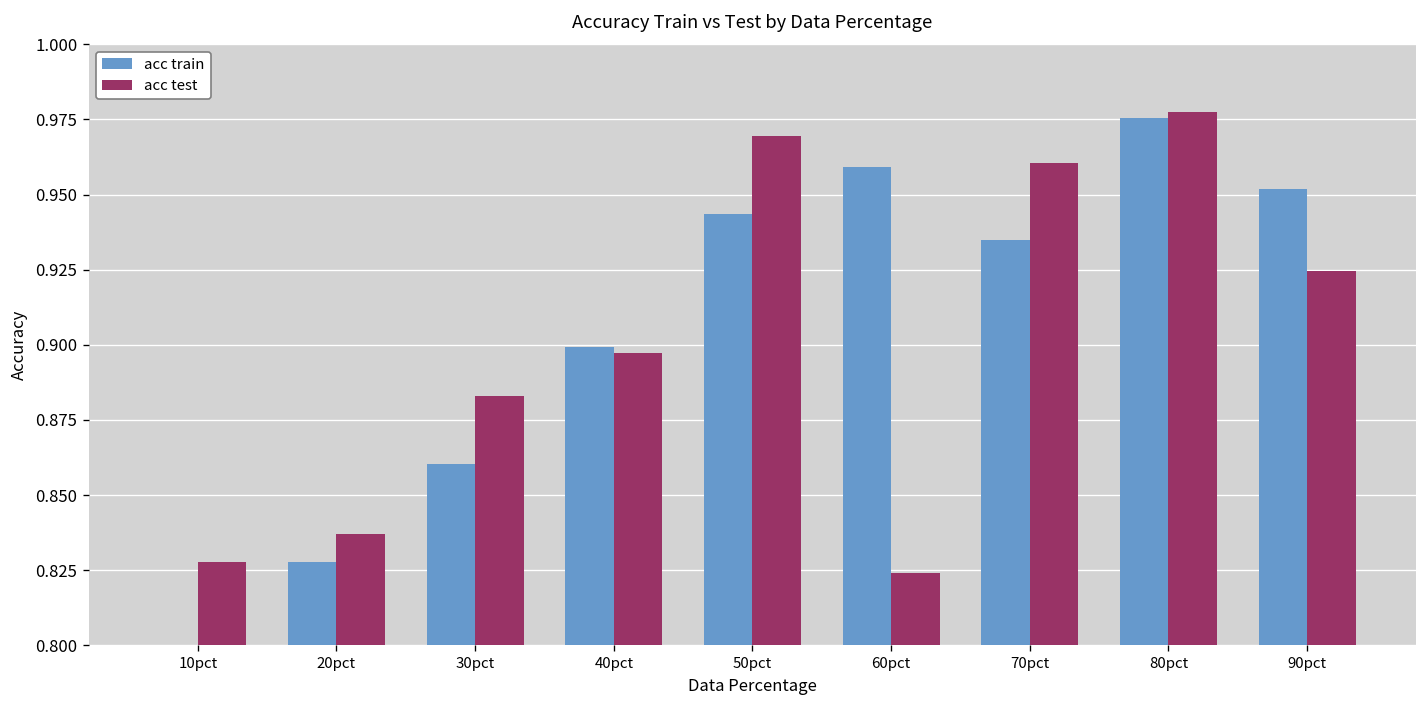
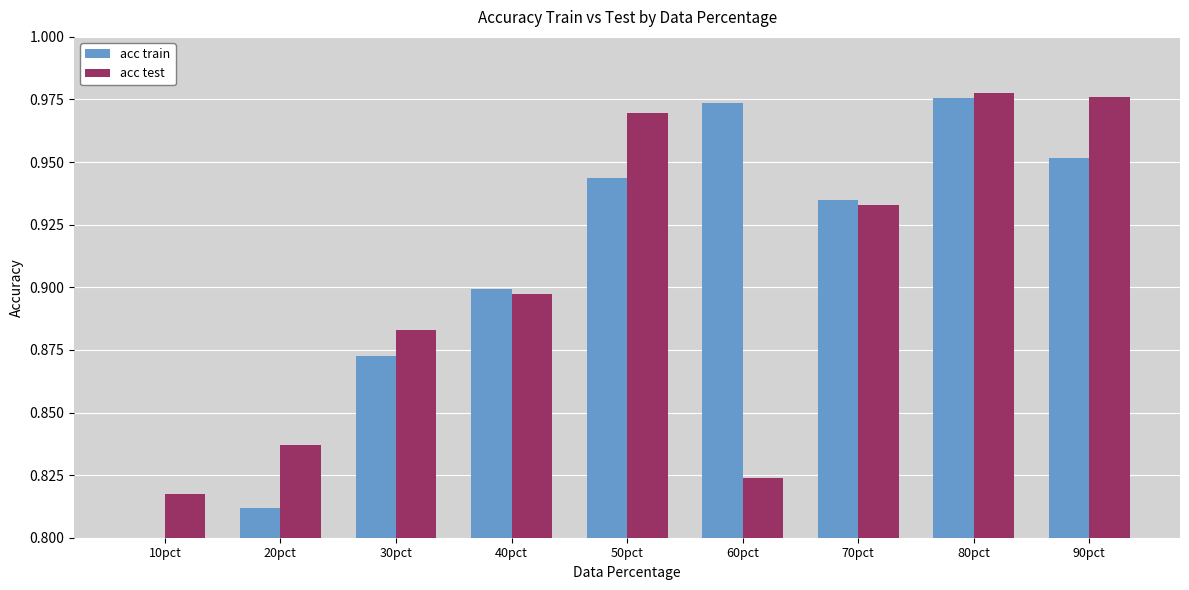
  {
    "acc train": {
-     "20pct": 0.828,
-     "30pct": 0.860,
+     "20pct": 0.812,
+     "30pct": 0.873,
      "40pct": 0.899,
      "50pct": 0.944,
-     "60pct": 0.959,
+     "60pct": 0.974,
      "70pct": 0.935,
      "80pct": 0.976,
      "90pct": 0.952
    },
    "acc test": {
-     "10pct": 0.828,
+     "10pct": 0.817,
      "20pct": 0.837,
      "30pct": 0.883,
      "40pct": 0.897,
      "50pct": 0.970,
      "60pct": 0.824,
-     "70pct": 0.960,
+     "70pct": 0.933,
      "80pct": 0.978,
-     "90pct": 0.925
+     "90pct": 0.976
    }
  }
